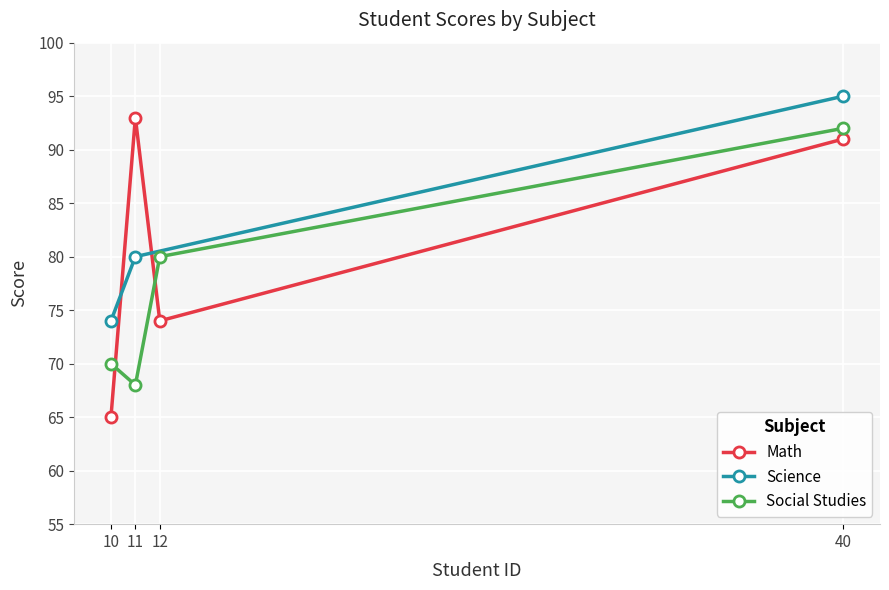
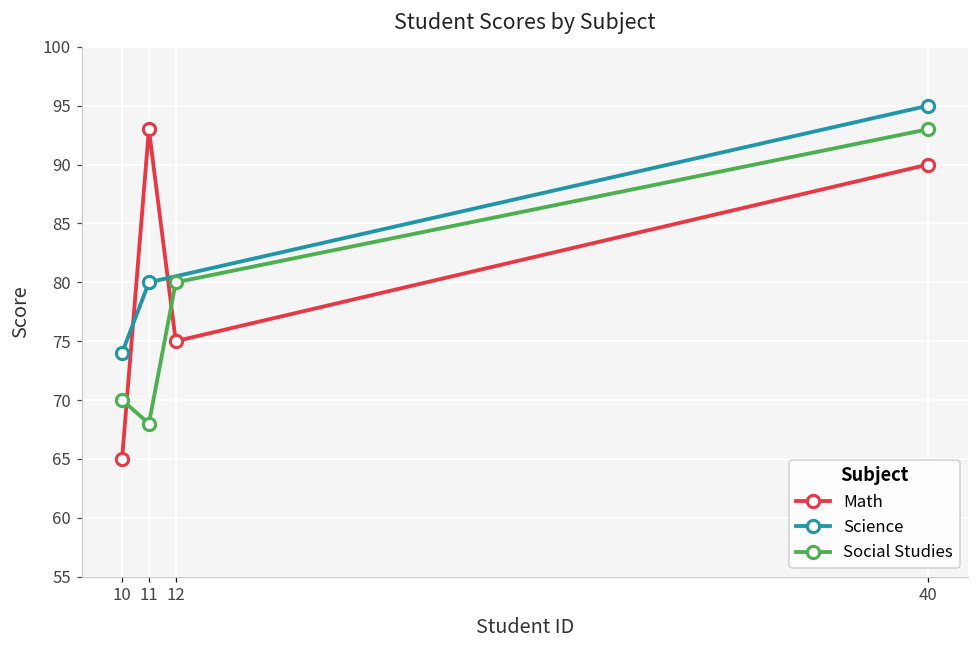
  {
    "Math": {
      "10": 65,
      "11": 93,
-     "12": 74,
-     "40": 91
+     "12": 75,
+     "40": 90
    },
    "Science": {
      "10": 74,
      "11": 80,
      "40": 95
    },
    "Social Studies": {
      "10": 70,
      "11": 68,
      "12": 80,
-     "40": 92
+     "40": 93
    }
  }
